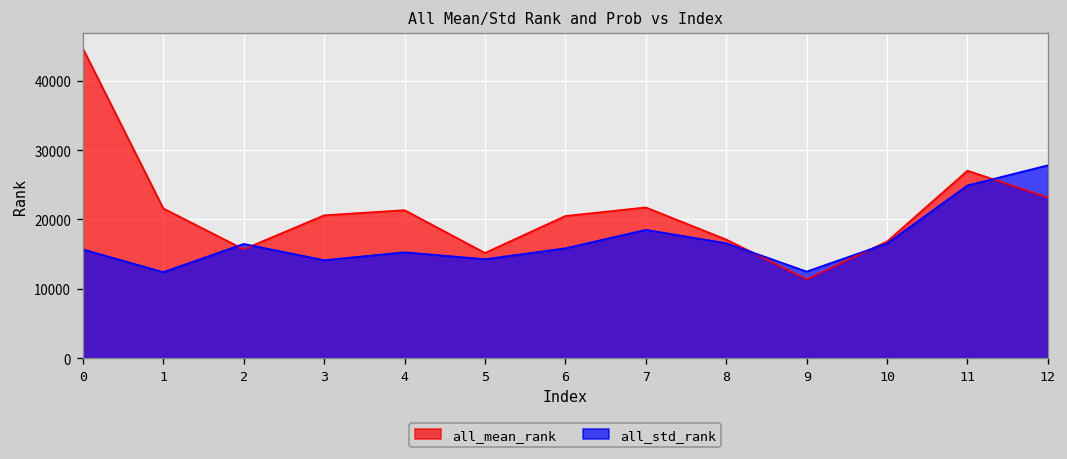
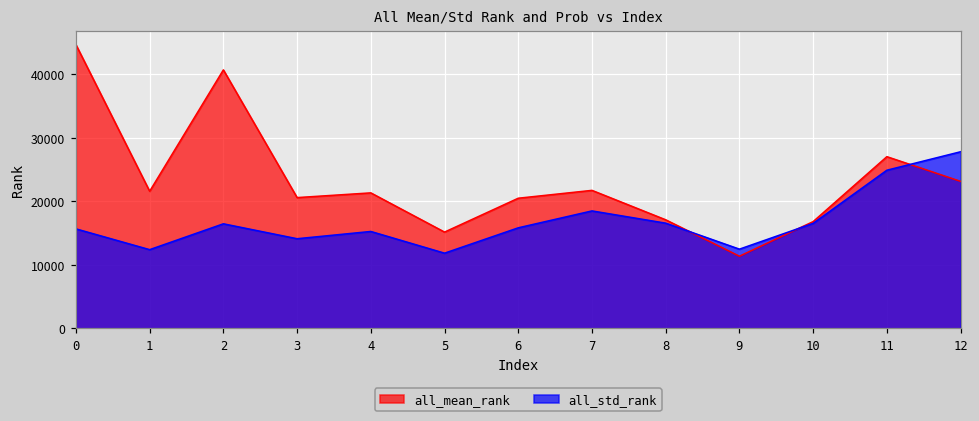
  {
    "all_mean_rank": {
      "0": 45000,
      "1": 22000,
-     "2": 16000,
+     "2": 41000,
      "3": 21000,
      "4": 21000,
      "5": 15000,
      "6": 21000,
      "7": 22000,
      "8": 17000,
      "9": 11000,
      "11": 27000,
      "12": 23000
    },
    "all_std_rank": {
      "0": 16000,
      "1": 12000,
      "2": 16000,
      "3": 14000,
      "4": 15000,
-     "5": 14000,
+     "5": 12000,
      "6": 16000,
      "7": 19000,
      "8": 17000,
      "9": 12000,
      "11": 25000,
      "12": 28000
    }
  }
